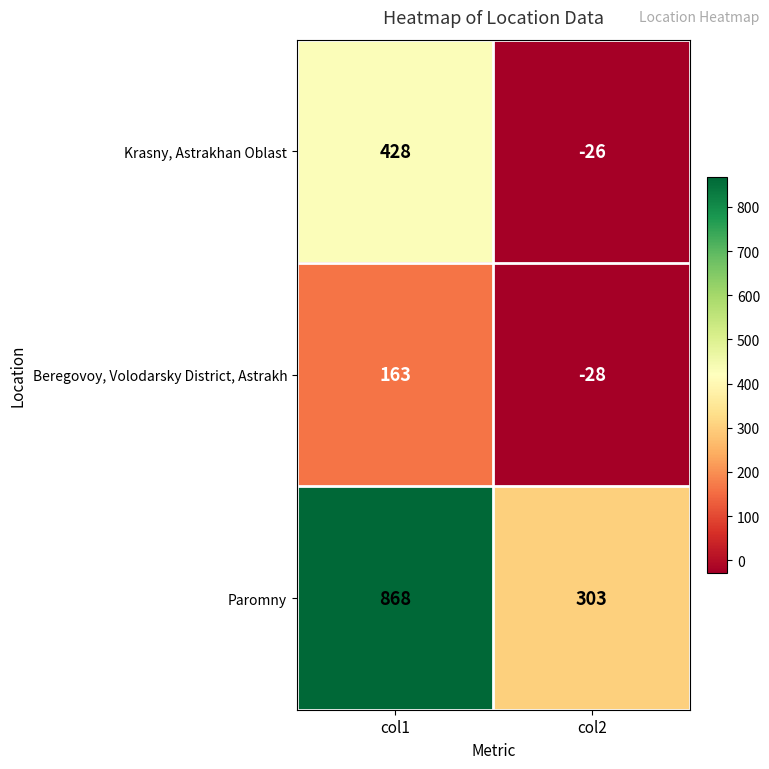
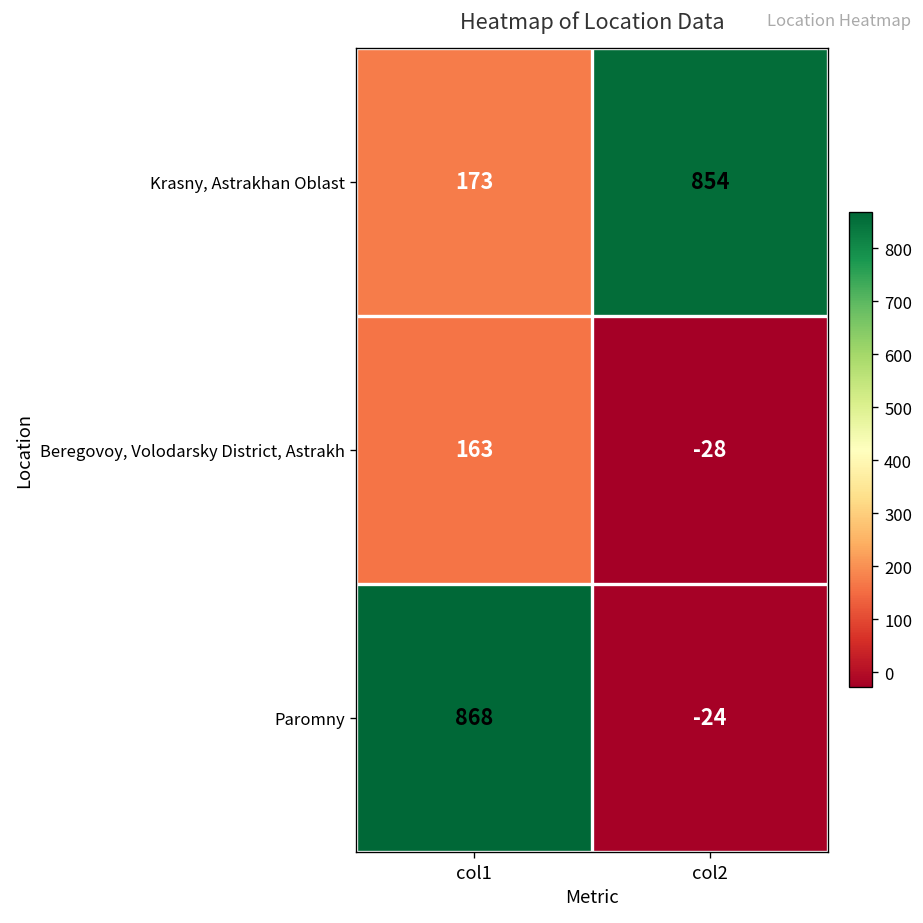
  {
    "Krasny, Astrakhan Oblast": {
-     "col1": 428,
-     "col2": -26
+     "col1": 173,
+     "col2": 854
    },
    "Beregovoy, Volodarsky District, Astrakh": {
      "col1": 163,
      "col2": -28
    },
    "Paromny": {
      "col1": 868,
-     "col2": 303
+     "col2": -24
    }
  }
